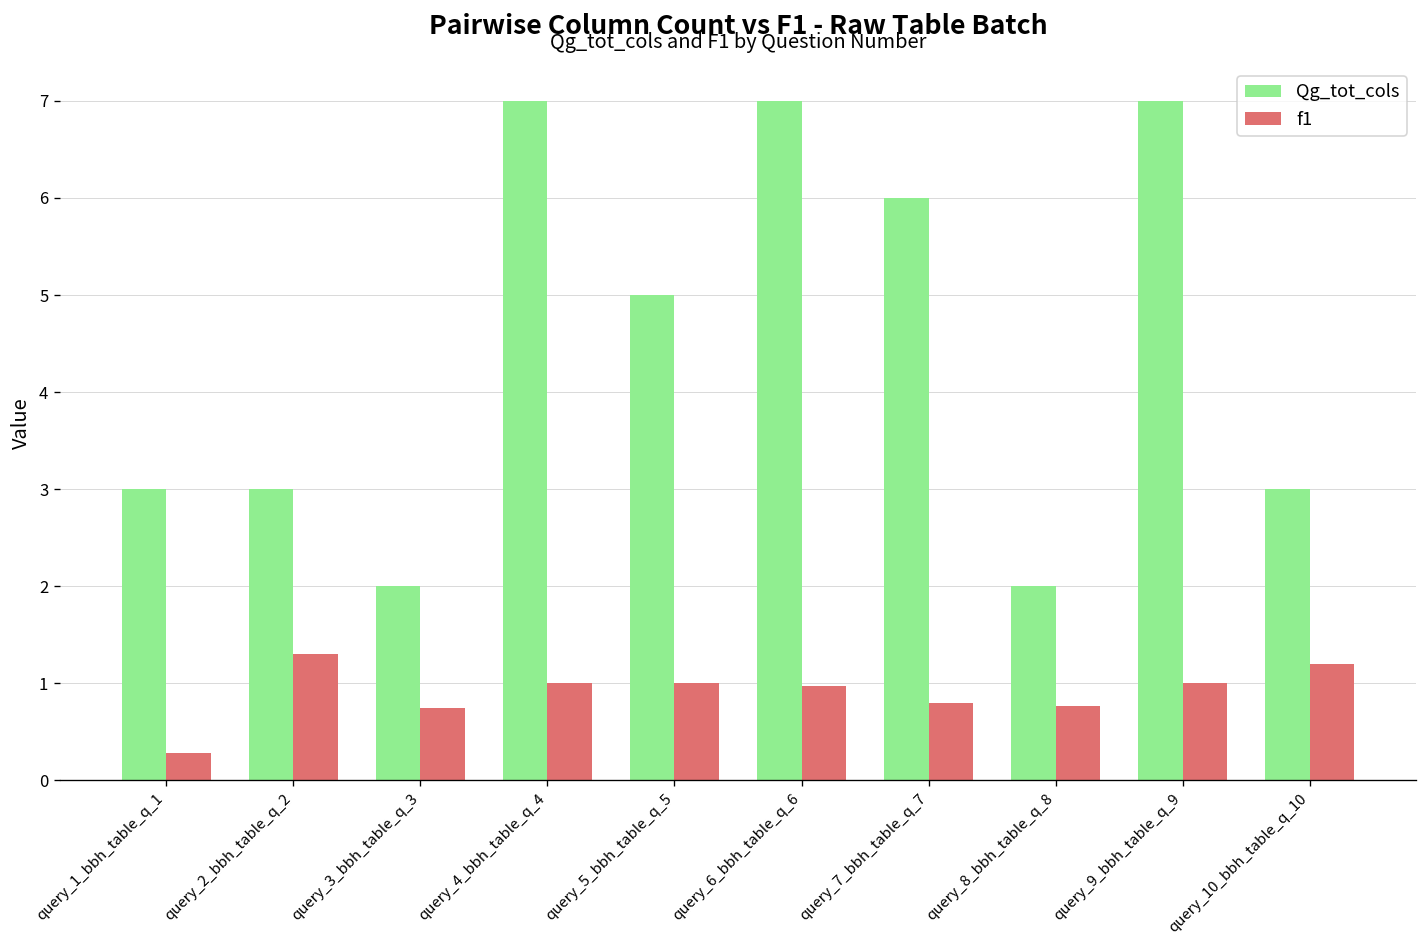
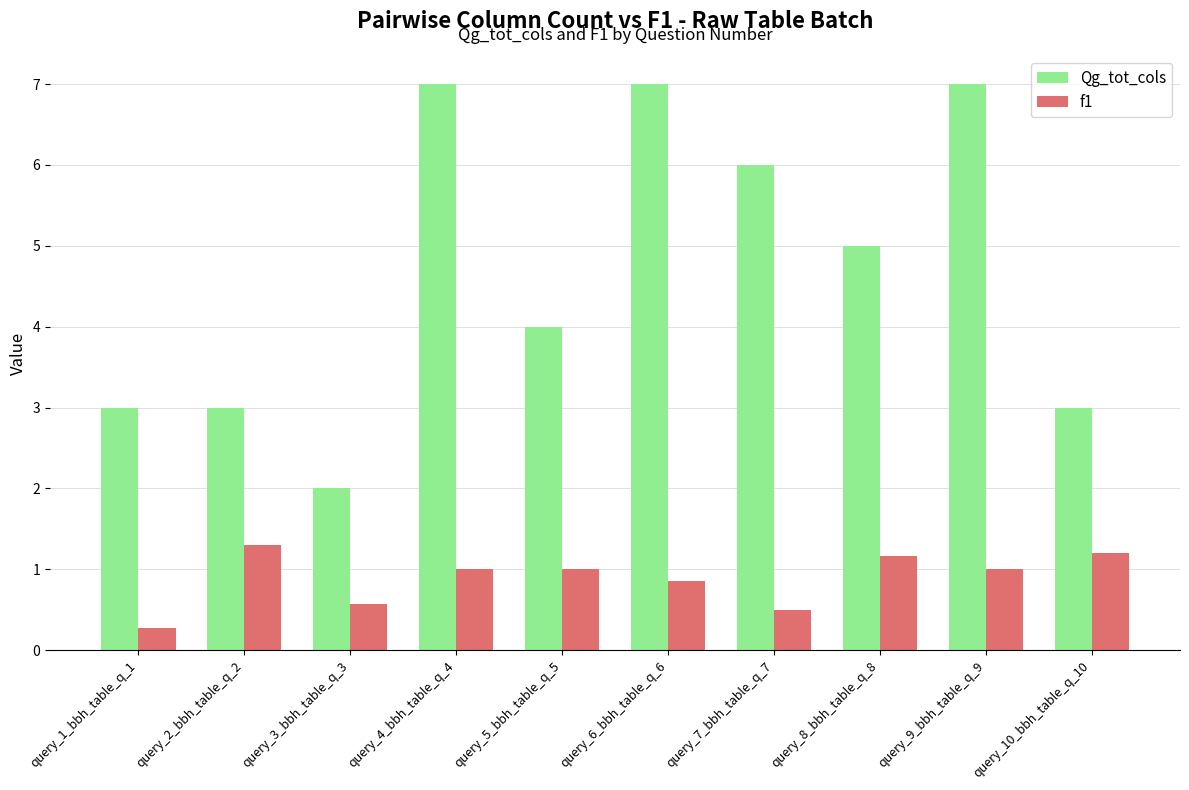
  {
    "Qg_tot_cols": {
      "query_1_bbh_table_q_1": 3,
      "query_2_bbh_table_q_2": 3,
      "query_3_bbh_table_q_3": 2,
      "query_4_bbh_table_q_4": 7,
-     "query_5_bbh_table_q_5": 5,
+     "query_5_bbh_table_q_5": 4,
      "query_6_bbh_table_q_6": 7,
      "query_7_bbh_table_q_7": 6,
-     "query_8_bbh_table_q_8": 2,
+     "query_8_bbh_table_q_8": 5,
      "query_9_bbh_table_q_9": 7,
      "query_10_bbh_table_q_10": 3
    },
    "f1": {
      "query_1_bbh_table_q_1": 0.3,
      "query_2_bbh_table_q_2": 1.3,
-     "query_3_bbh_table_q_3": 0.7,
+     "query_3_bbh_table_q_3": 0.6,
      "query_4_bbh_table_q_4": 1.0,
      "query_5_bbh_table_q_5": 1.0,
-     "query_6_bbh_table_q_6": 1.0,
-     "query_7_bbh_table_q_7": 0.8,
-     "query_8_bbh_table_q_8": 0.8,
+     "query_6_bbh_table_q_6": 0.9,
+     "query_7_bbh_table_q_7": 0.5,
+     "query_8_bbh_table_q_8": 1.2,
      "query_9_bbh_table_q_9": 1.0,
      "query_10_bbh_table_q_10": 1.2
    }
  }
